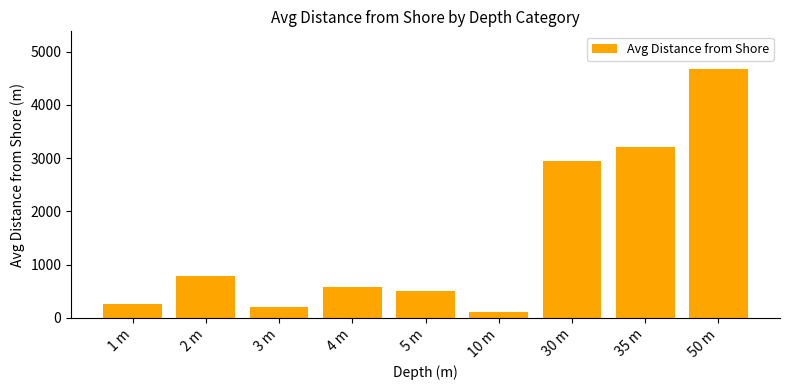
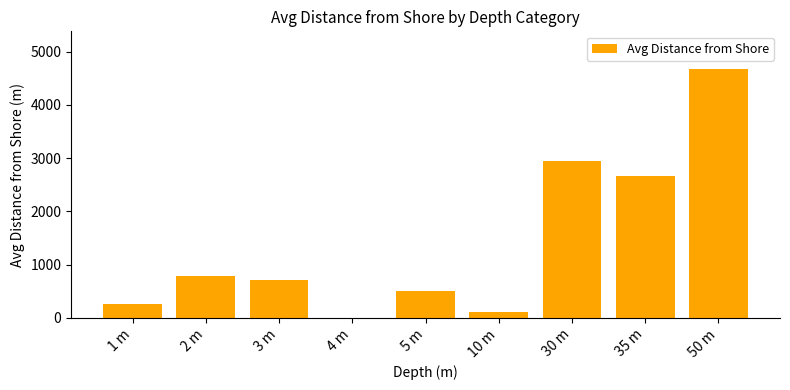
  {
    "1 m": 300,
    "2 m": 800,
-   "3 m": 200,
-   "4 m": 600,
+   "3 m": 700,
+   "4 m": 0,
    "5 m": 500,
    "10 m": 100,
    "30 m": 2900,
-   "35 m": 3200,
+   "35 m": 2700,
    "50 m": 4700
  }
